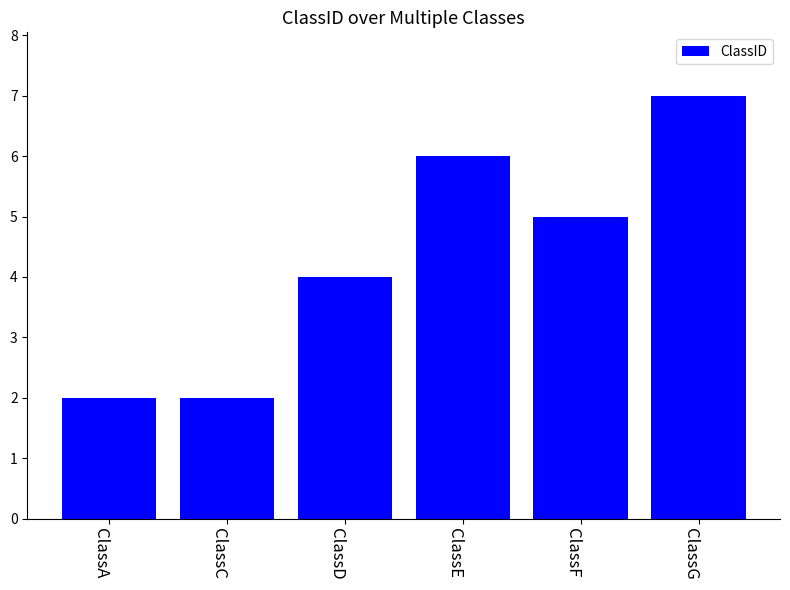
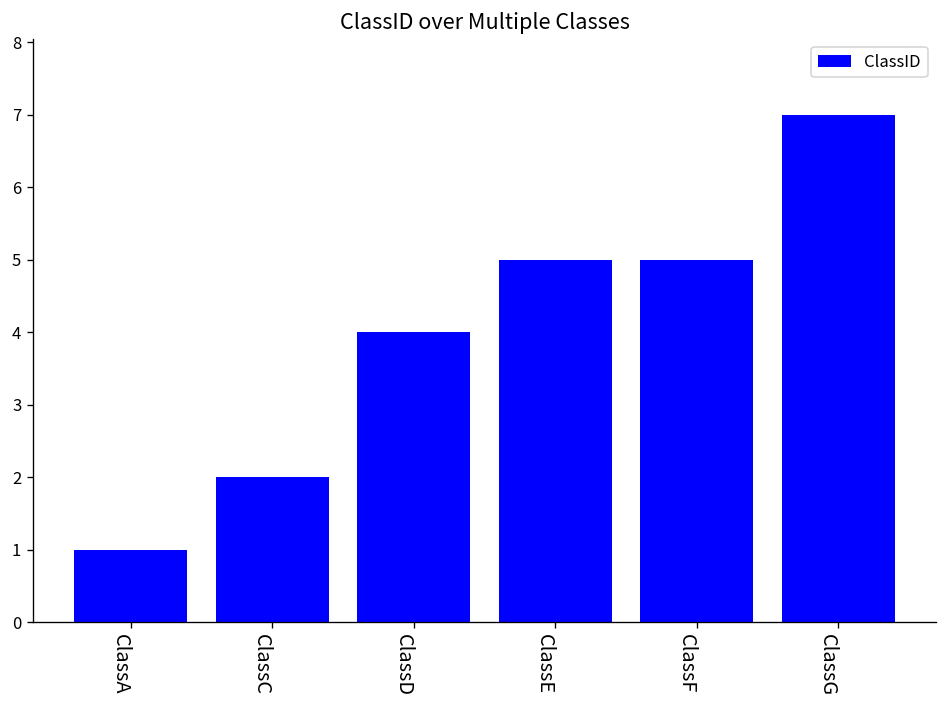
  {
-   "ClassA": 2,
+   "ClassA": 1,
    "ClassC": 2,
    "ClassD": 4,
-   "ClassE": 6,
+   "ClassE": 5,
    "ClassF": 5,
    "ClassG": 7
  }
